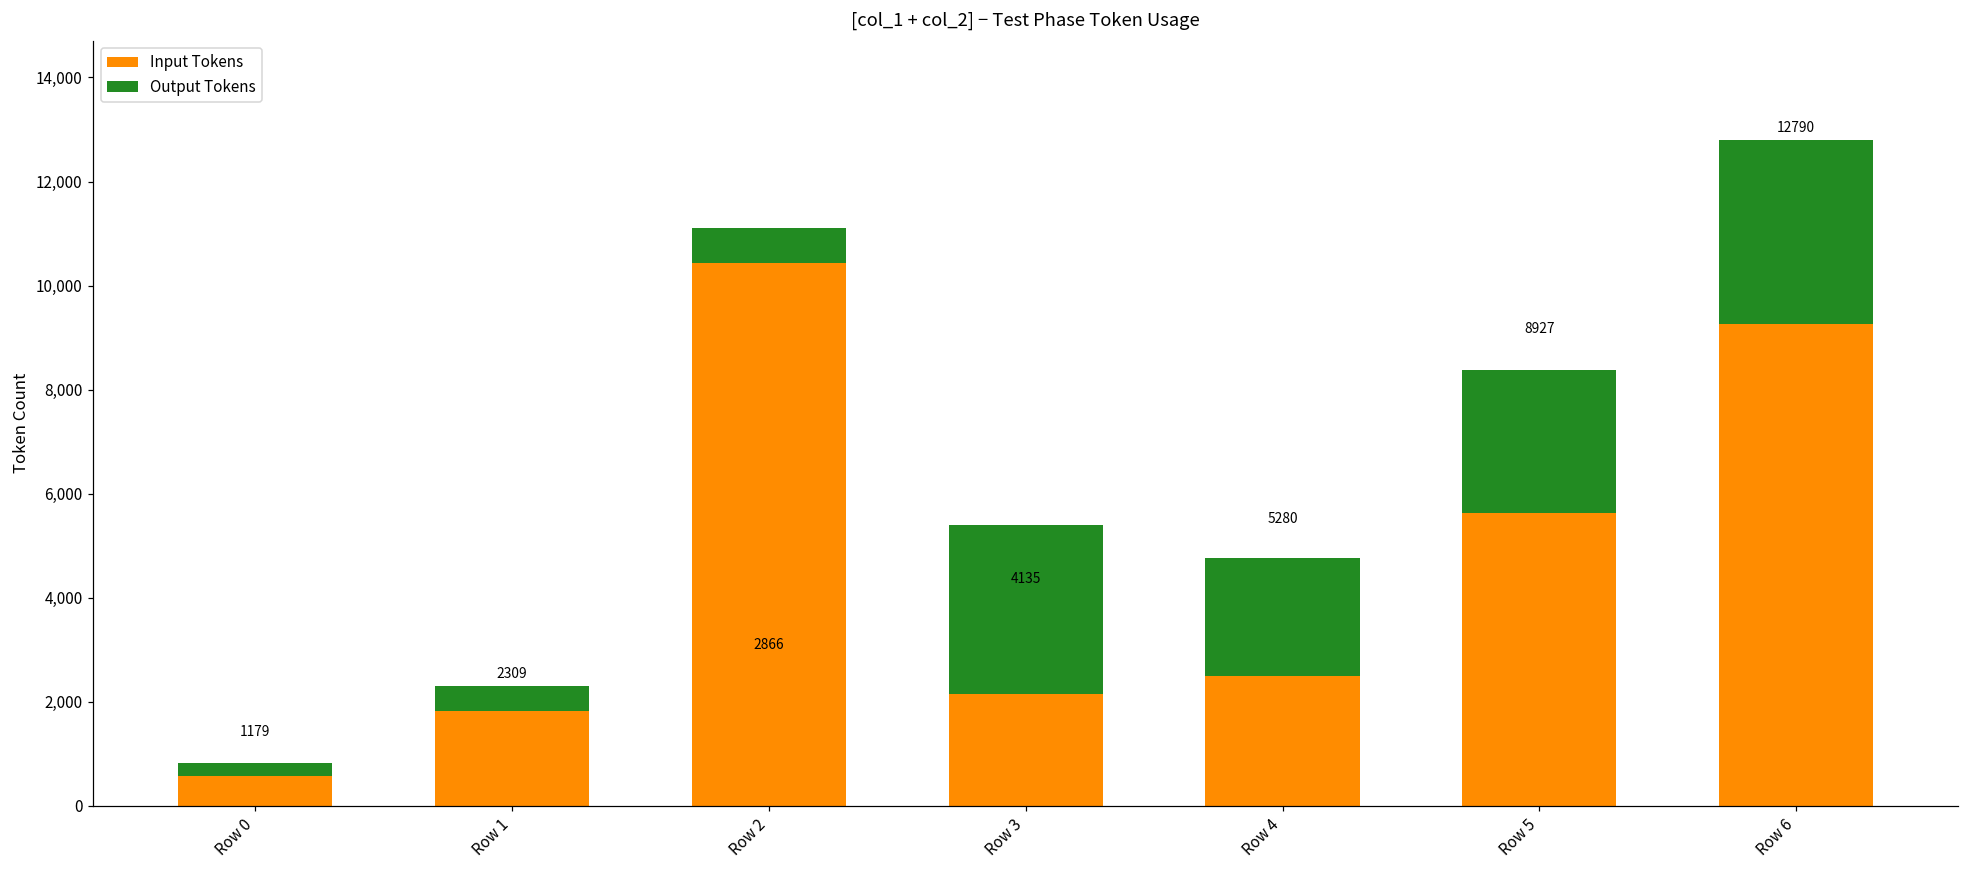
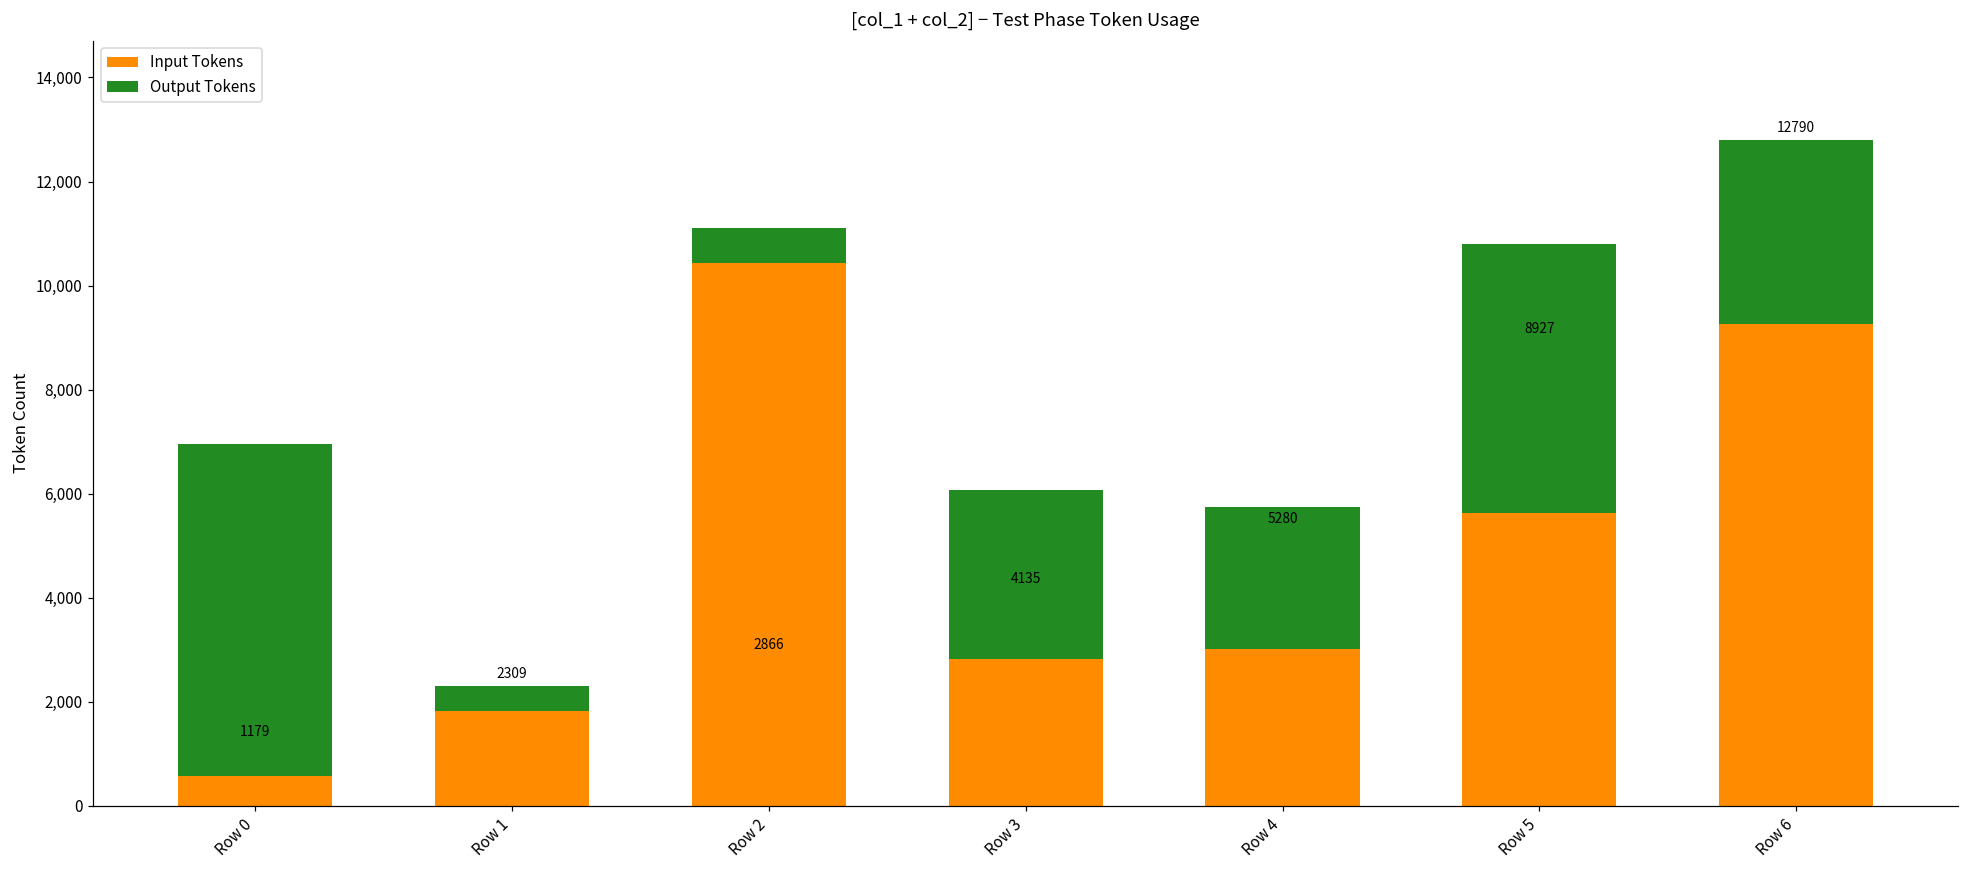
  {
    "Input Tokens": {
      "Row 0": "600",
      "Row 1": "1,800",
-     "Row 3": "2,200",
-     "Row 4": "2,500",
+     "Row 3": "2,800",
+     "Row 4": "3,000",
      "Row 5": "5,600",
      "Row 6": "9,300"
    },
    "Output Tokens": {
-     "Row 0": "300",
+     "Row 0": "6,400",
      "Row 2": "700",
-     "Row 4": "2,300",
-     "Row 5": "2,700"
+     "Row 4": "2,700",
+     "Row 5": "5,200"
    }
  }
